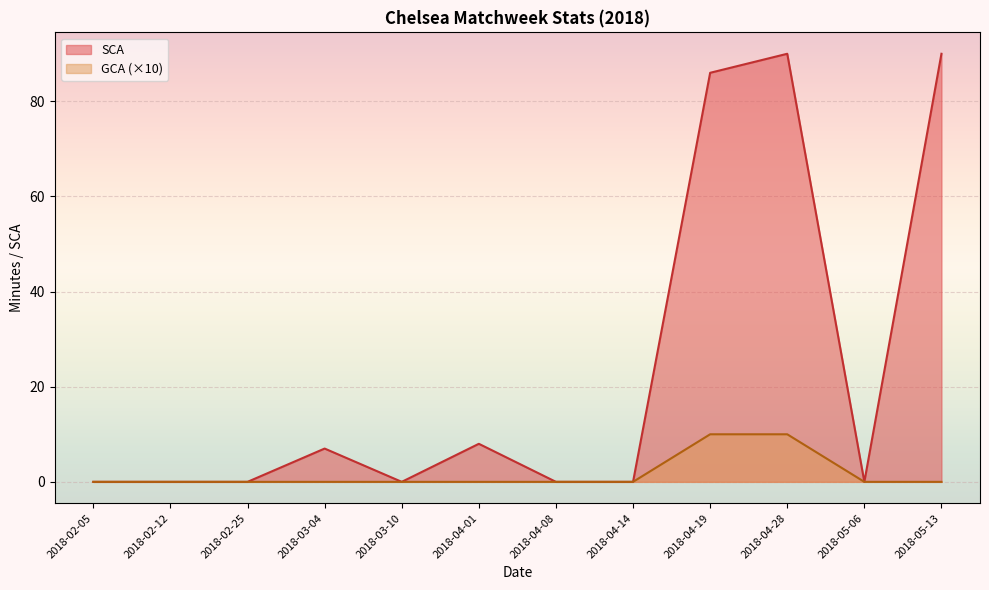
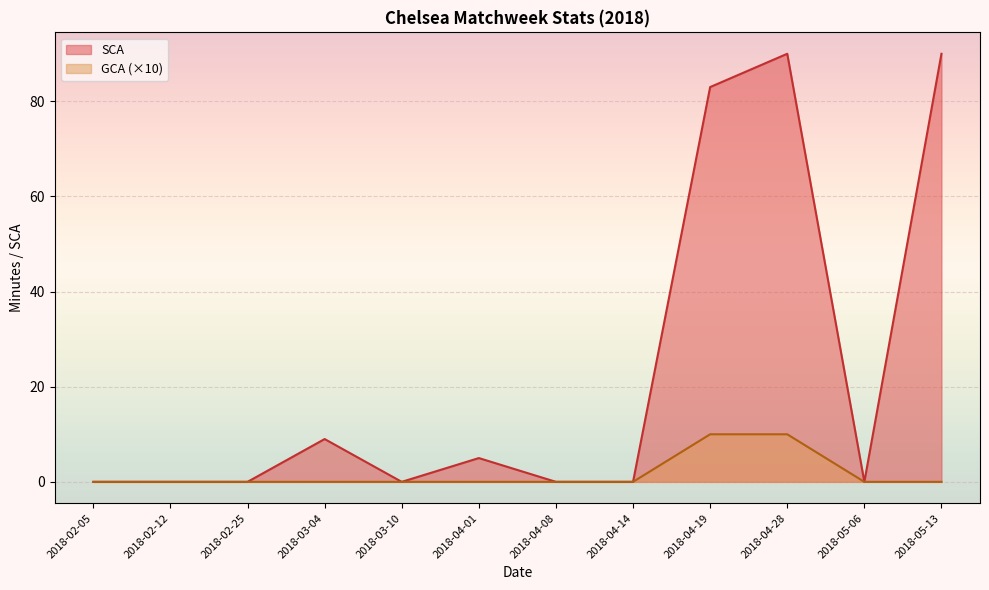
  {
    "SCA": {
-     "2018-03-04": 7,
-     "2018-04-01": 8,
-     "2018-04-19": 86,
+     "2018-03-04": 9,
+     "2018-04-01": 5,
+     "2018-04-19": 83,
      "2018-04-28": 90,
      "2018-05-13": 90
    },
    "GCA (×10)": {
      "2018-03-04": 0,
      "2018-04-01": 0,
      "2018-04-19": 10,
      "2018-04-28": 10,
      "2018-05-13": 0
    }
  }
